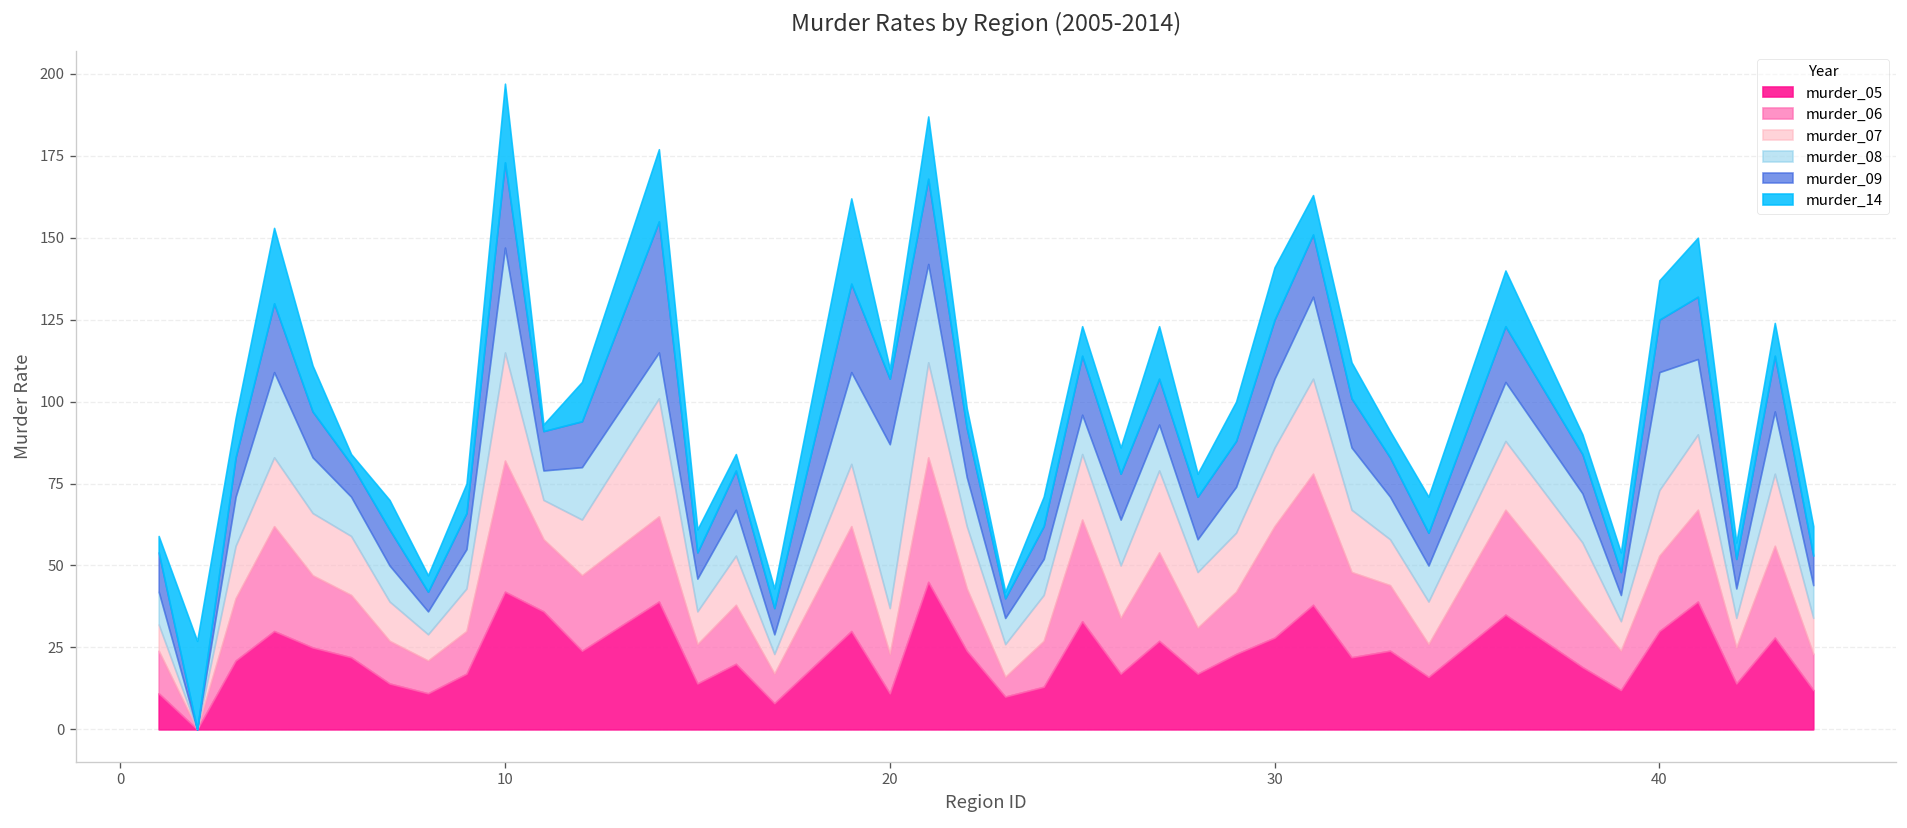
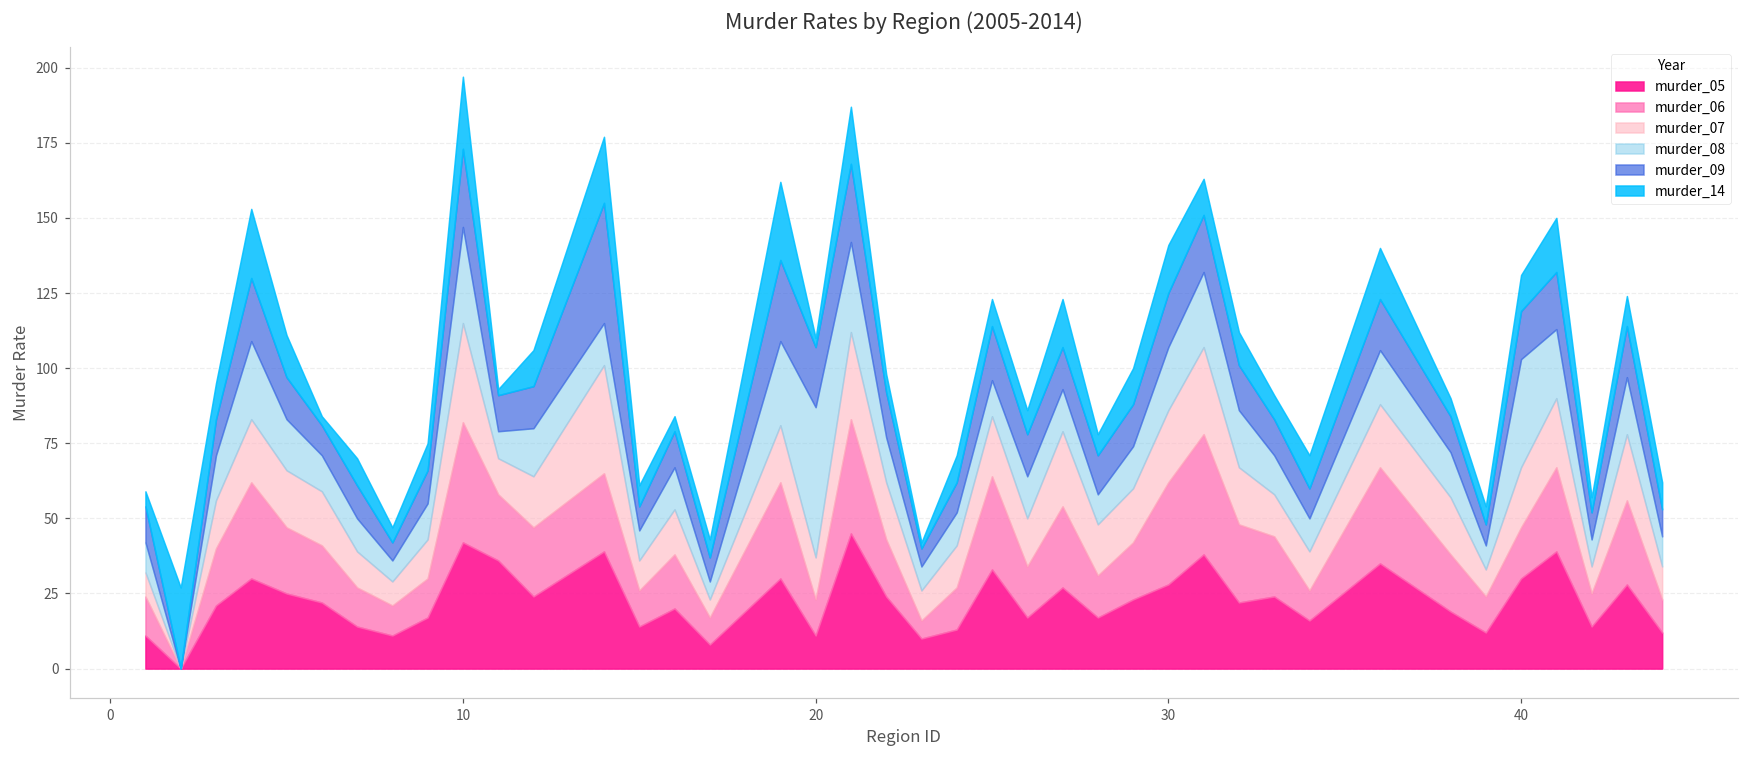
  {
    "murder_05": {
      "10": 42,
      "20": 11,
      "30": 28,
      "40": 30
    },
    "murder_06": {
      "10": 40,
      "20": 12,
      "30": 34,
-     "40": 23
+     "40": 17
    },
    "murder_07": {
      "10": 33,
      "20": 14,
      "30": 24,
      "40": 20
    },
    "murder_08": {
      "10": 32,
      "20": 50,
      "30": 21,
      "40": 36
    },
    "murder_09": {
      "10": 26,
      "20": 20,
      "30": 18,
      "40": 16
    },
    "murder_14": {
      "10": 24,
      "20": 3,
      "30": 16,
      "40": 12
    }
  }
